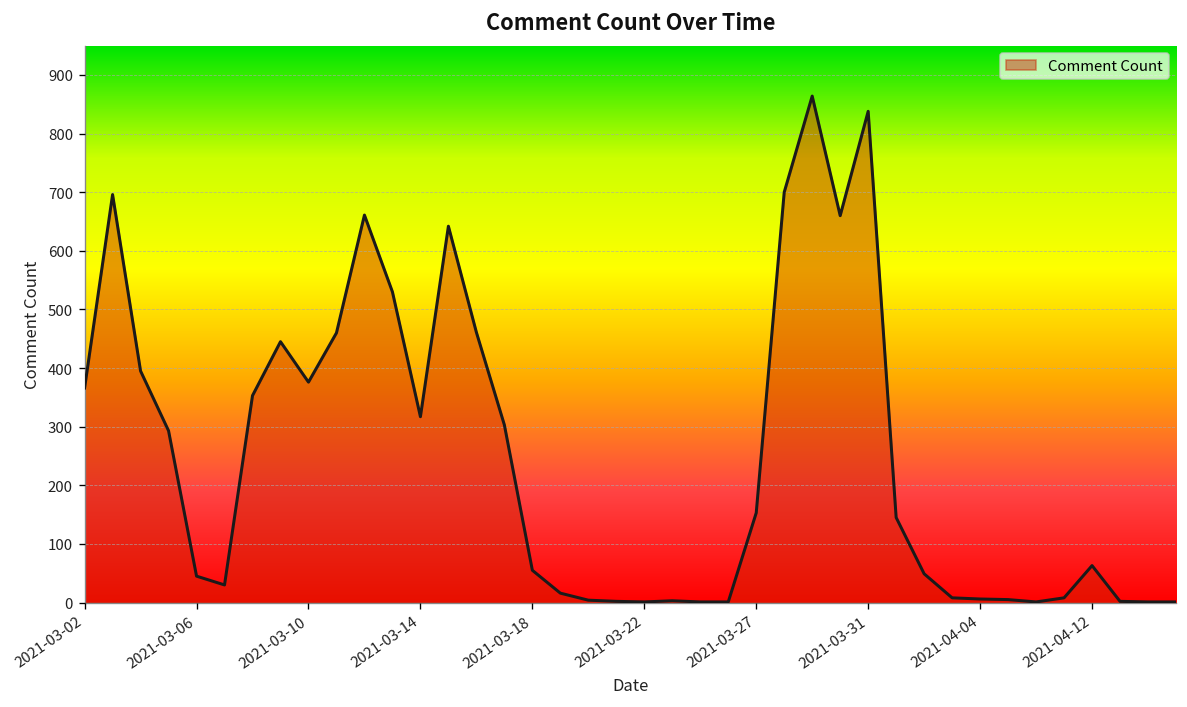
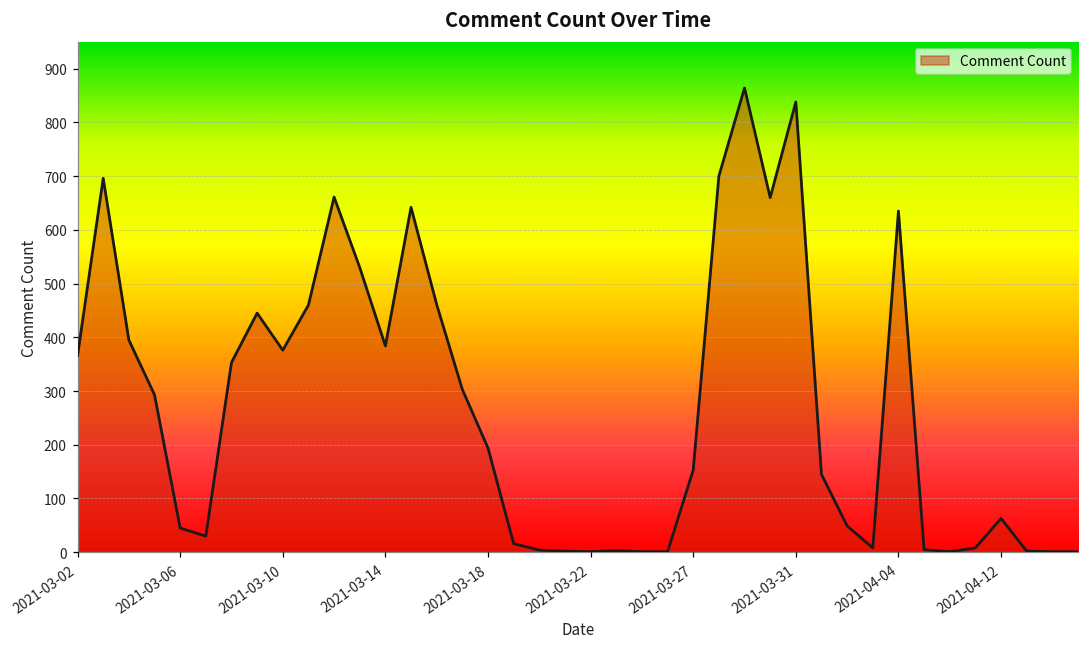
  {
    "2021-03-02": 370,
    "2021-03-06": 50,
    "2021-03-10": 380,
-   "2021-03-14": 320,
-   "2021-03-18": 60,
+   "2021-03-14": 380,
+   "2021-03-18": 190,
    "2021-03-22": 0,
    "2021-03-27": 150,
    "2021-03-31": 840,
-   "2021-04-04": 10,
+   "2021-04-04": 640,
    "2021-04-12": 60
  }
